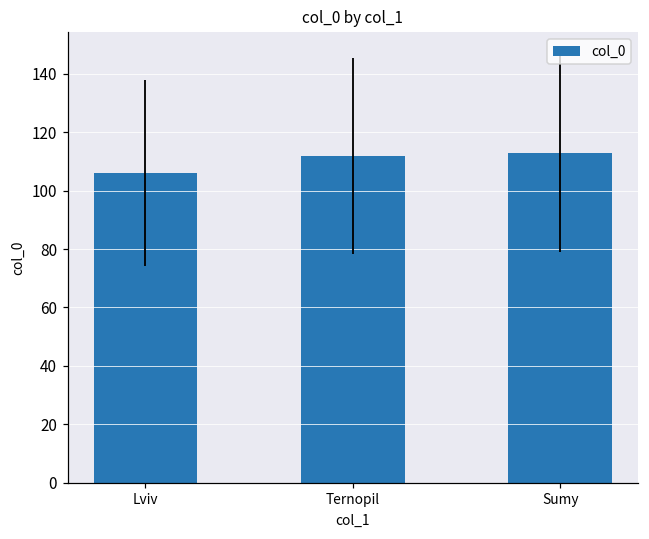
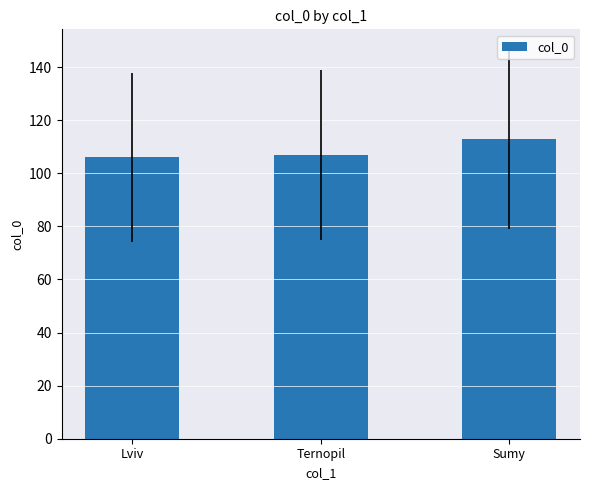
  {
    "Lviv": 106,
-   "Ternopil": 112,
+   "Ternopil": 107,
    "Sumy": 113
  }
